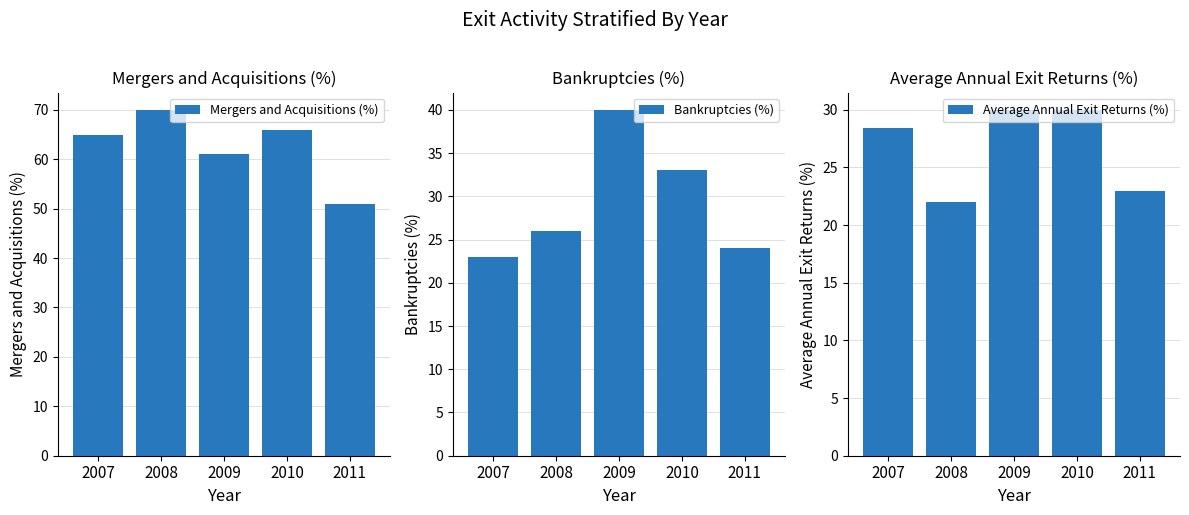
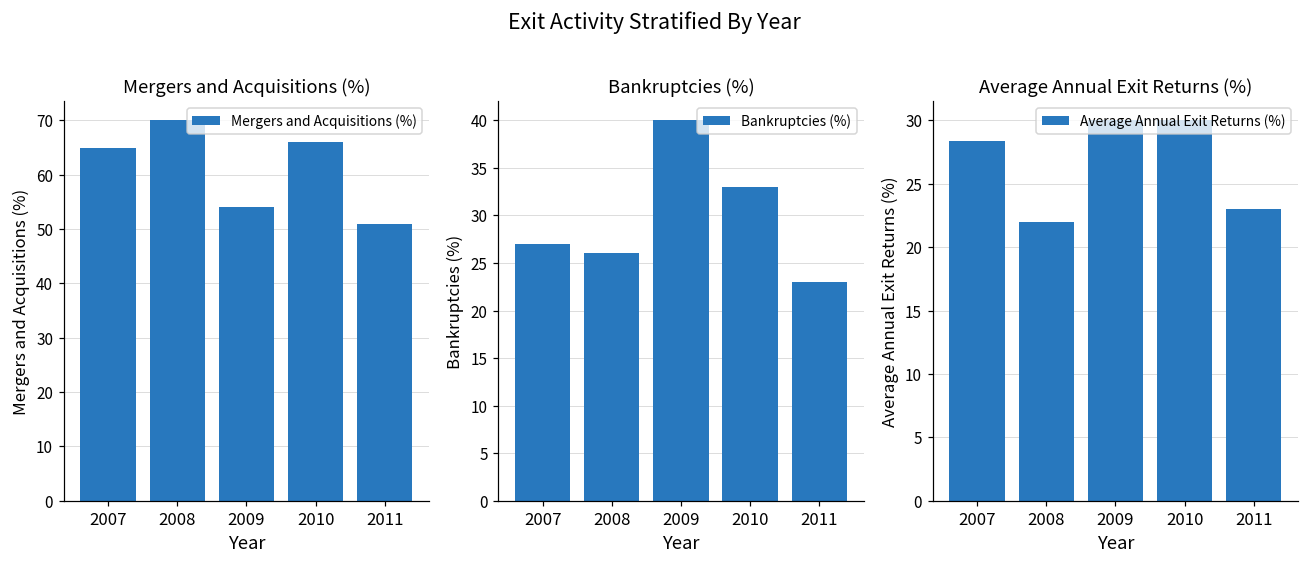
  {
    "Mergers and Acquisitions (%)": {
      "2007": 65,
      "2008": 70,
-     "2009": 61,
+     "2009": 54,
      "2010": 66,
      "2011": 51
    },
    "Bankruptcies (%)": {
-     "2007": 23,
+     "2007": 27,
      "2008": 26,
      "2009": 40,
      "2010": 33,
-     "2011": 24
+     "2011": 23
    },
    "Average Annual Exit Returns (%)": {
      "2007": 28.4,
      "2008": 22.0,
      "2011": 23.0
    }
  }
